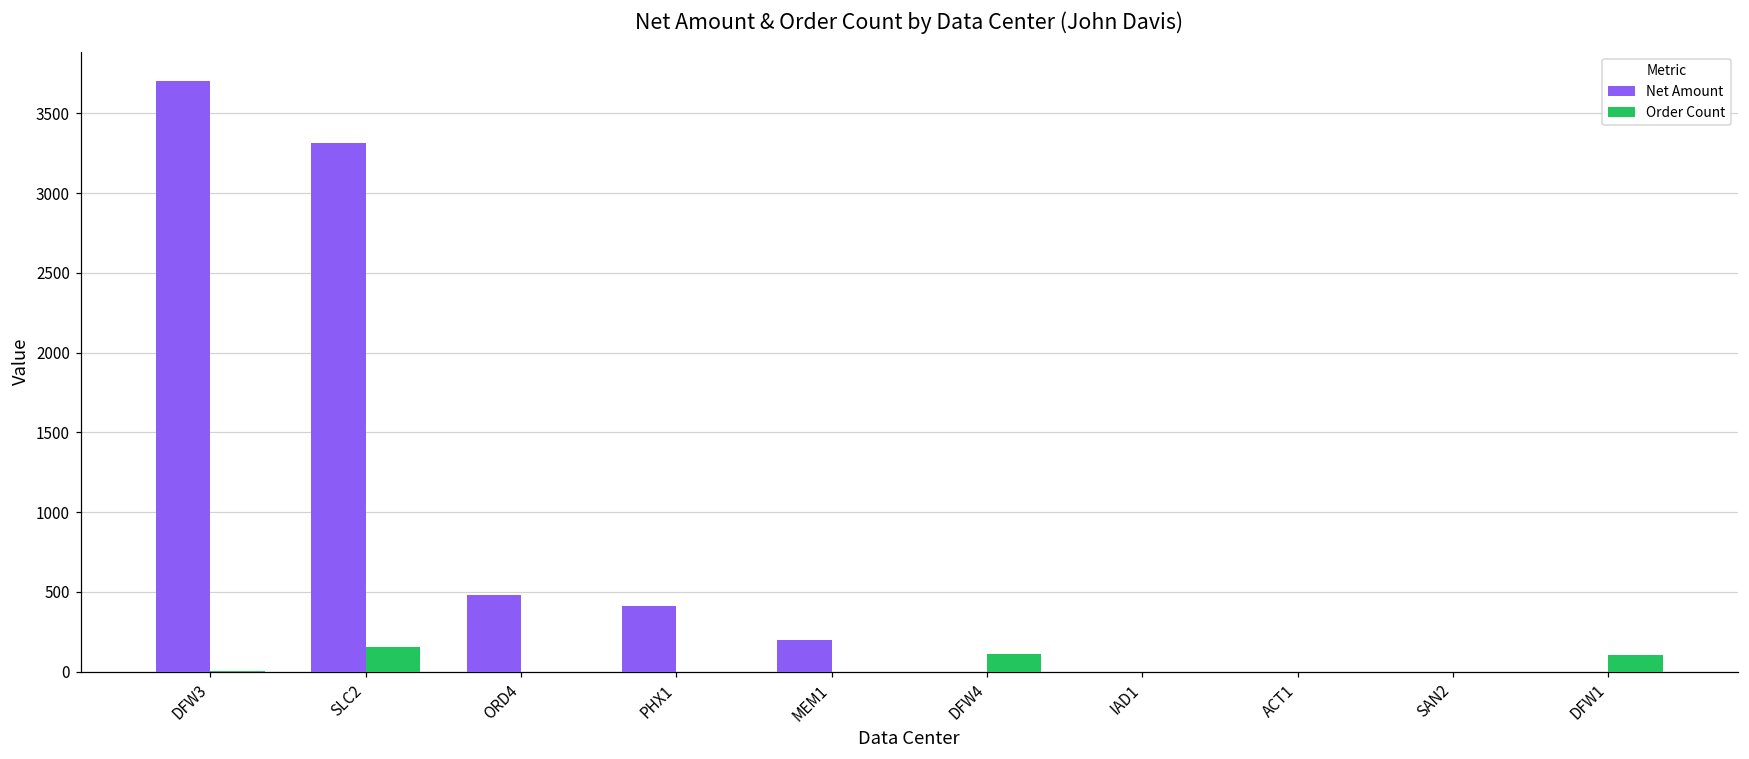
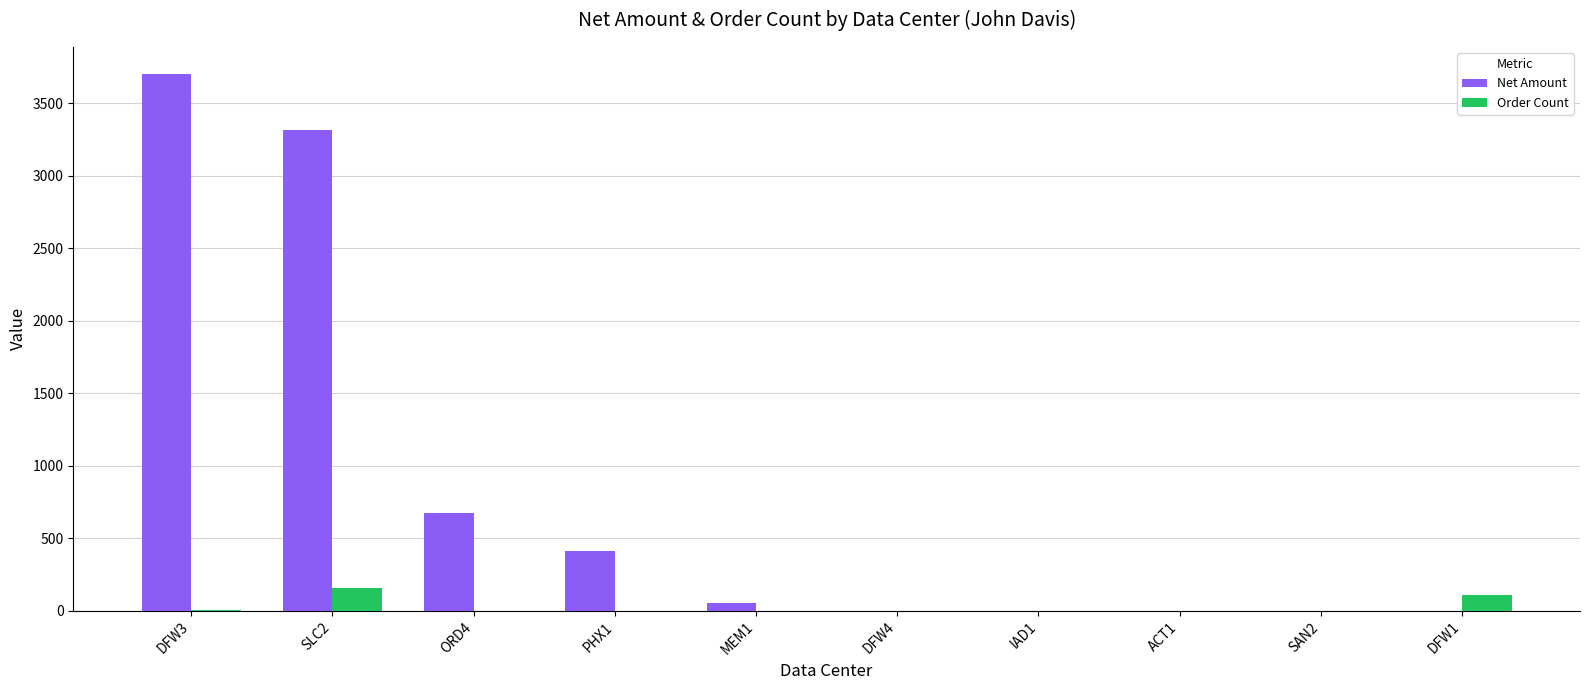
  {
    "Net Amount": {
      "DFW3": 3700,
      "SLC2": 3320,
-     "ORD4": 480,
+     "ORD4": 670,
      "PHX1": 410,
-     "MEM1": 200,
+     "MEM1": 60,
      "DFW4": 0,
      "IAD1": 0,
      "ACT1": 0,
      "SAN2": 0,
      "DFW1": 0
    },
    "Order Count": {
      "SLC2": 160,
-     "DFW4": 110,
+     "DFW4": 0,
      "DFW1": 110
    }
  }
